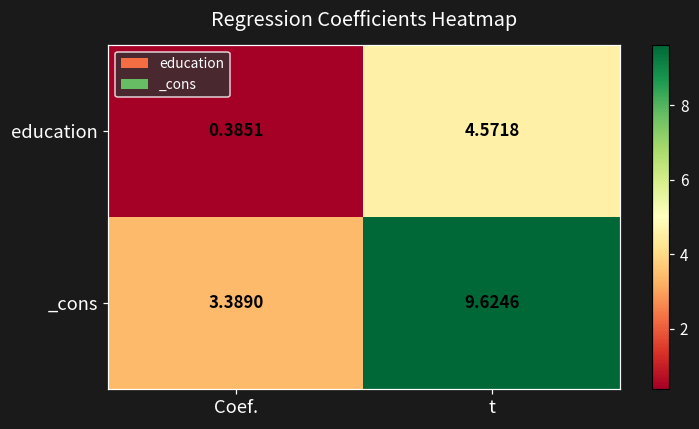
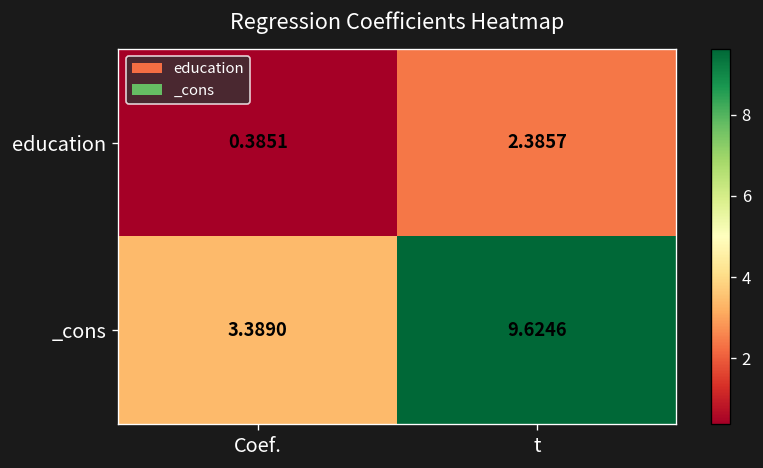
  {
    "education": {
      "Coef.": 0.3851,
-     "t": 4.5718
+     "t": 2.3857
    },
    "_cons": {
      "Coef.": 3.3890,
      "t": 9.6246
    }
  }
